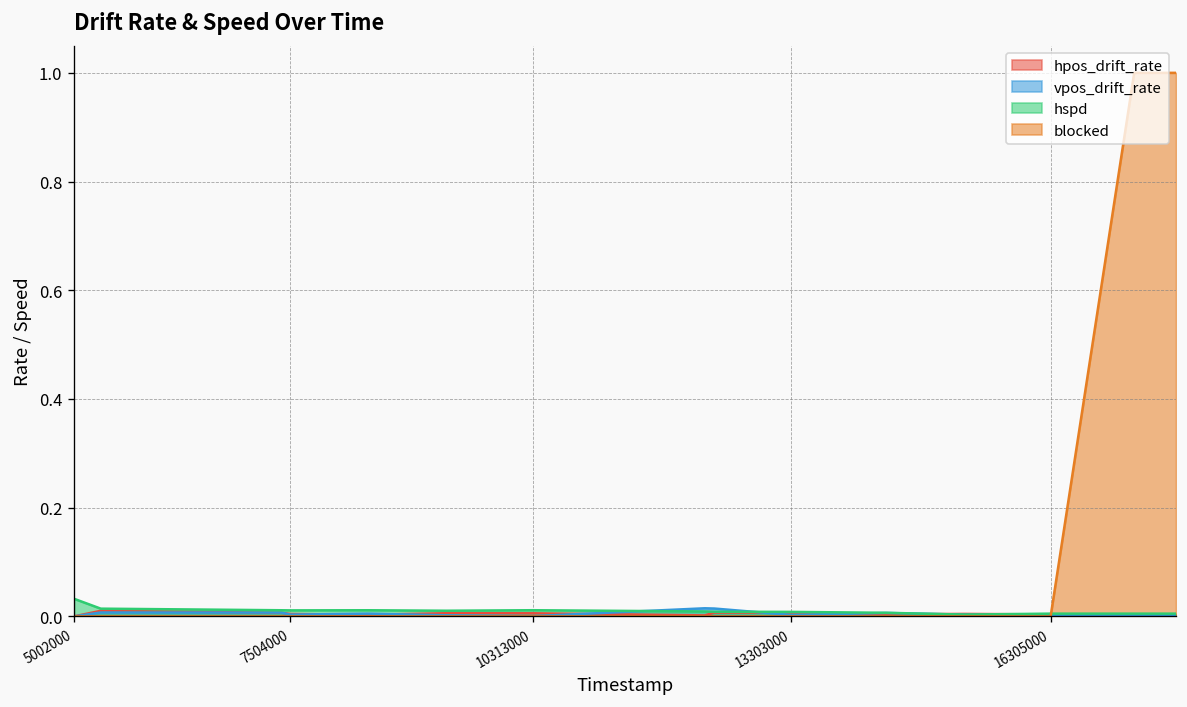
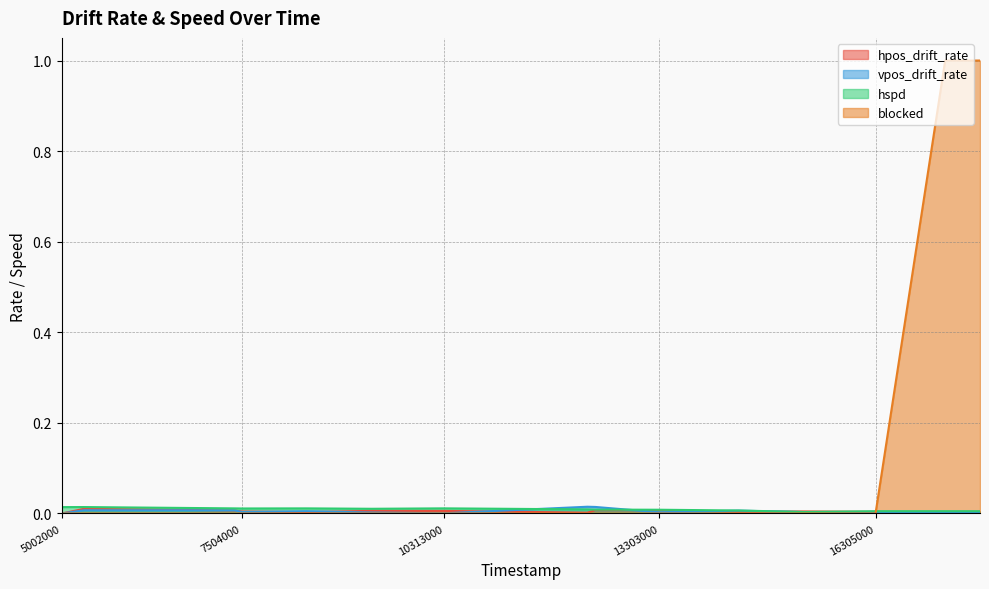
  {
    "hspd": {
-     "5002000": 0.03,
+     "5002000": 0.01,
      "7504000": 0.01
    }
  }
